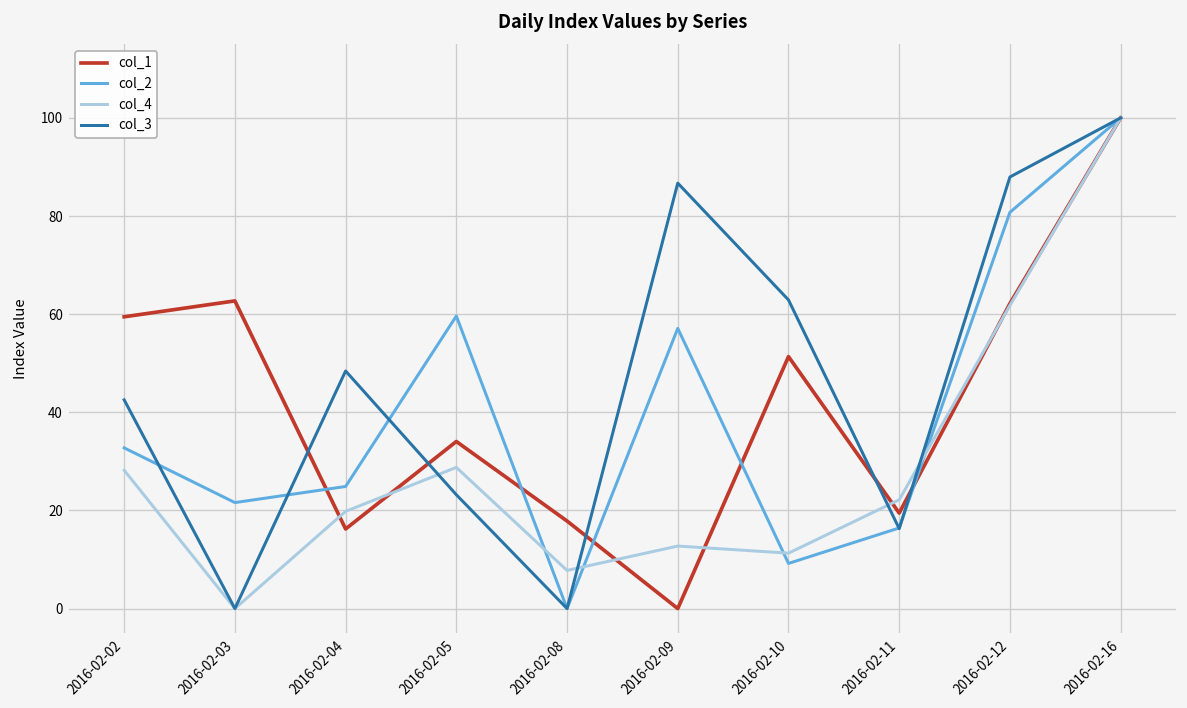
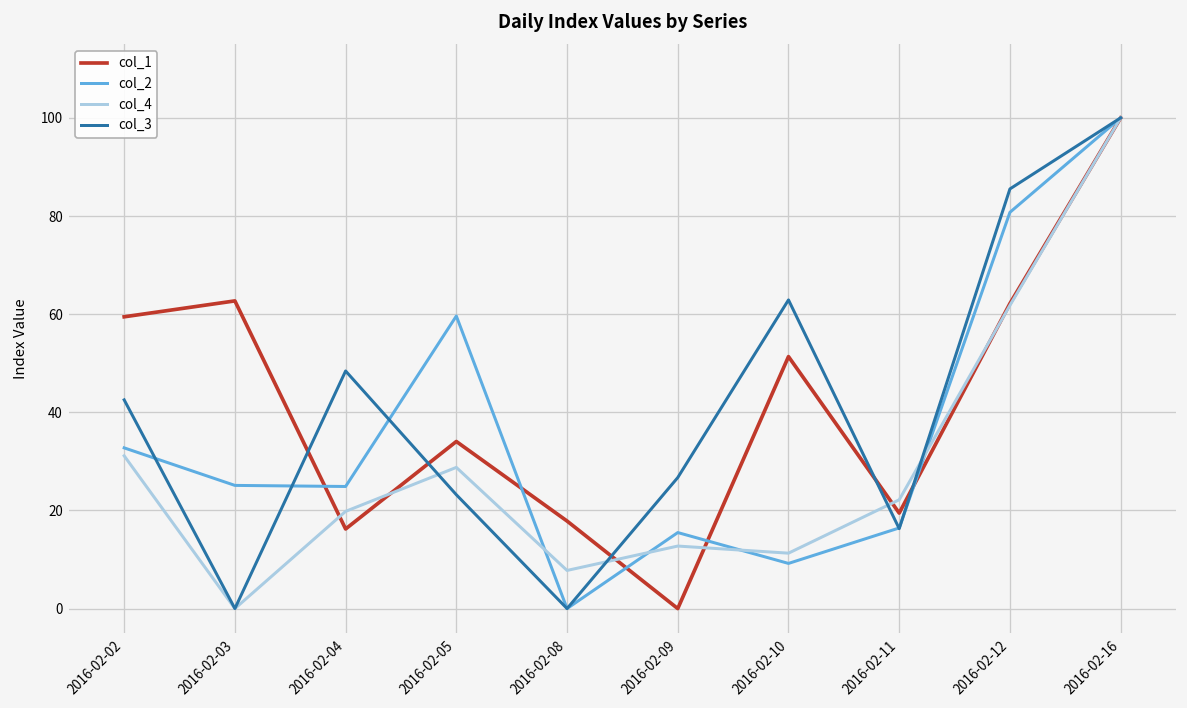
  {
    "col_1": {
      "2016-02-02": 59,
      "2016-02-03": 63,
      "2016-02-04": 16,
      "2016-02-05": 34,
      "2016-02-08": 18,
      "2016-02-09": 0,
      "2016-02-10": 51,
      "2016-02-11": 19
    },
    "col_2": {
      "2016-02-02": 33,
-     "2016-02-03": 22,
+     "2016-02-03": 25,
      "2016-02-04": 25,
      "2016-02-05": 60,
-     "2016-02-09": 57,
+     "2016-02-09": 15,
      "2016-02-10": 9,
      "2016-02-12": 81
    },
    "col_4": {
-     "2016-02-02": 28,
+     "2016-02-02": 31,
      "2016-02-04": 20,
      "2016-02-05": 29,
      "2016-02-08": 8,
      "2016-02-09": 13,
      "2016-02-10": 11,
      "2016-02-11": 22
    },
    "col_3": {
      "2016-02-02": 43,
      "2016-02-04": 48,
      "2016-02-05": 23,
-     "2016-02-09": 87,
+     "2016-02-09": 27,
      "2016-02-10": 63,
-     "2016-02-12": 88
+     "2016-02-12": 86
    }
  }
